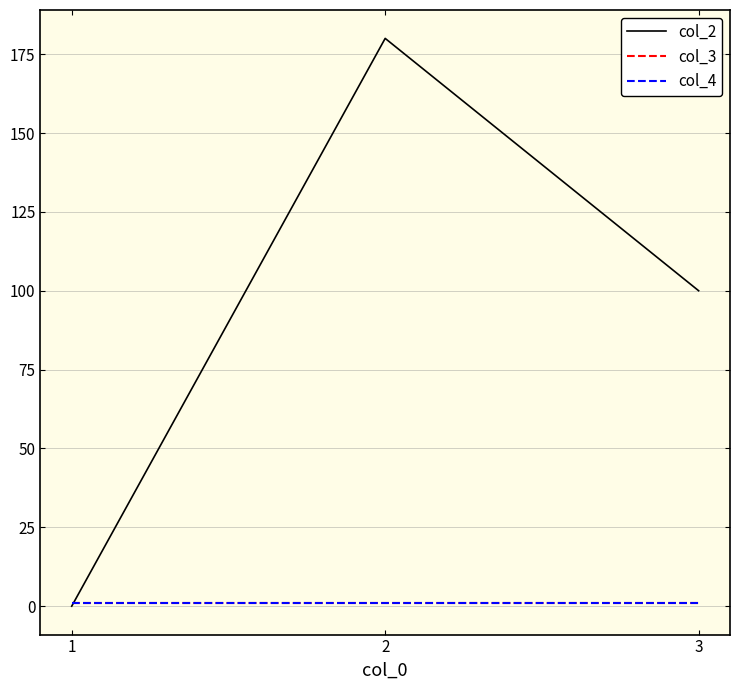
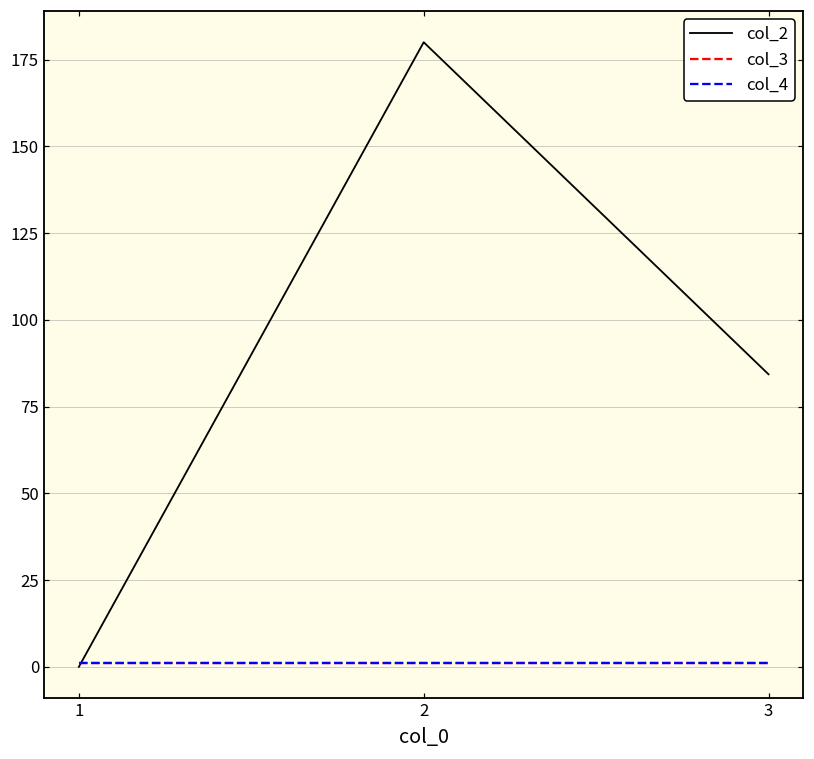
  {
    "col_2": {
      "1": 0,
      "2": 180,
-     "3": 100
+     "3": 84
    },
    "col_4": {
      "1": 1,
      "2": 1,
      "3": 1
    }
  }
